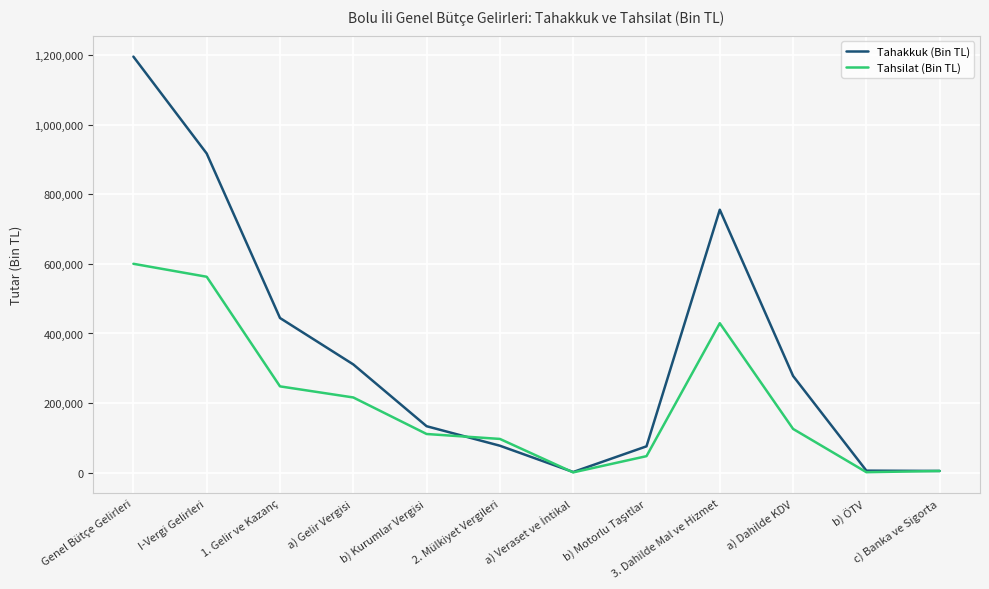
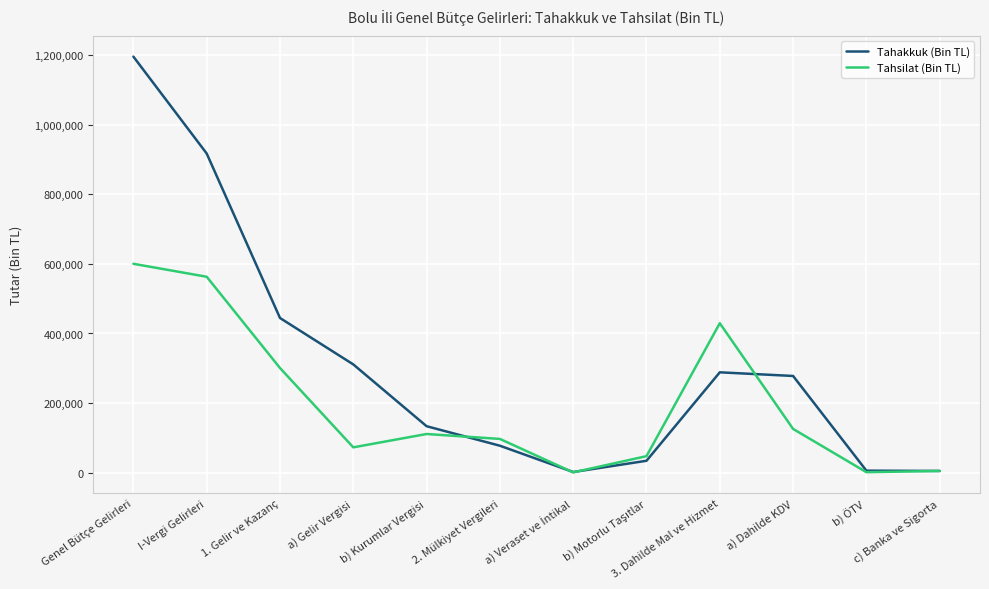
  {
    "Tahakkuk (Bin TL)": {
      "Genel Bütçe Gelirleri": "1,200,000",
      "I-Vergi Gelirleri": "920,000",
      "1. Gelir ve Kazanç": "440,000",
      "a) Gelir Vergisi": "310,000",
      "b) Kurumlar Vergisi": "130,000",
      "2. Mülkiyet Vergileri": "80,000",
-     "b) Motorlu Taşıtlar": "80,000",
-     "3. Dahilde Mal ve Hizmet": "760,000",
+     "b) Motorlu Taşıtlar": "30,000",
+     "3. Dahilde Mal ve Hizmet": "290,000",
      "a) Dahilde KDV": "280,000"
    },
    "Tahsilat (Bin TL)": {
      "Genel Bütçe Gelirleri": "600,000",
      "I-Vergi Gelirleri": "560,000",
-     "1. Gelir ve Kazanç": "250,000",
-     "a) Gelir Vergisi": "220,000",
+     "1. Gelir ve Kazanç": "300,000",
+     "a) Gelir Vergisi": "70,000",
      "b) Kurumlar Vergisi": "110,000",
      "2. Mülkiyet Vergileri": "100,000",
      "b) Motorlu Taşıtlar": "50,000",
      "3. Dahilde Mal ve Hizmet": "430,000",
      "a) Dahilde KDV": "130,000"
    }
  }
